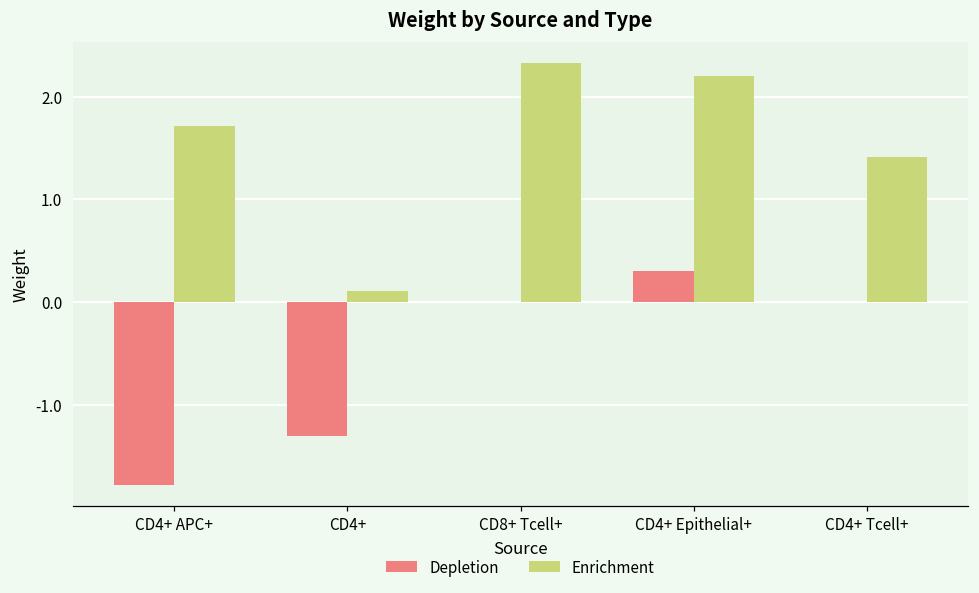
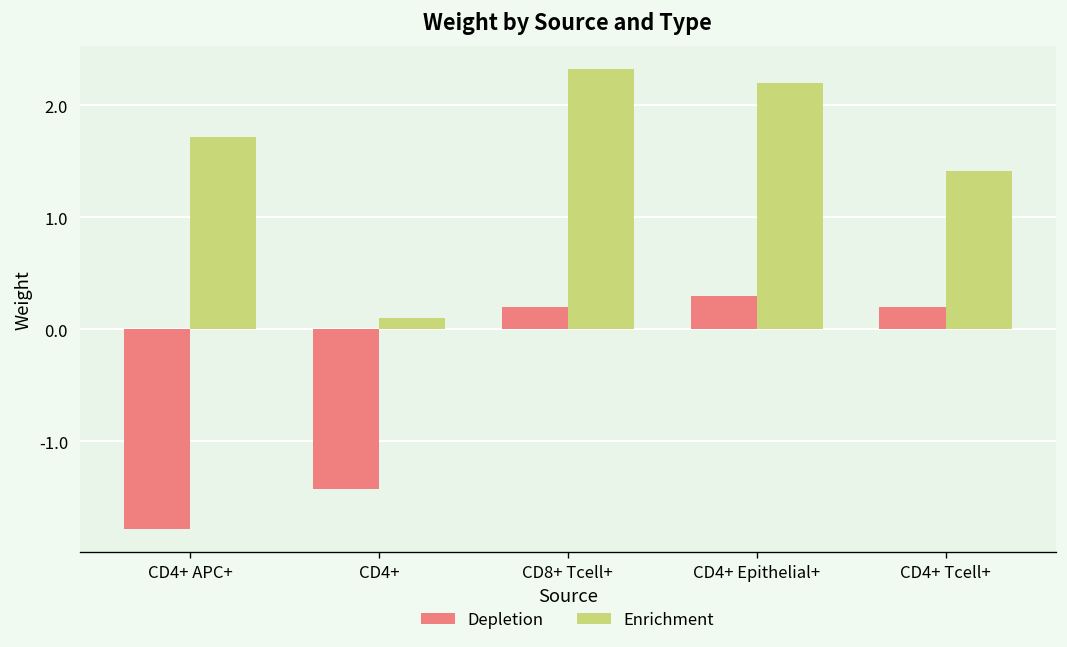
  {
    "Depletion": {
      "CD4+ APC+": -1.8,
-     "CD4+": -1.3,
-     "CD8+ Tcell+": 0.0,
+     "CD4+": -1.4,
+     "CD8+ Tcell+": 0.2,
      "CD4+ Epithelial+": 0.3,
-     "CD4+ Tcell+": 0.0
+     "CD4+ Tcell+": 0.2
    },
    "Enrichment": {
      "CD4+ APC+": 1.7,
      "CD4+": 0.1,
      "CD8+ Tcell+": 2.3,
      "CD4+ Epithelial+": 2.2,
      "CD4+ Tcell+": 1.4
    }
  }
